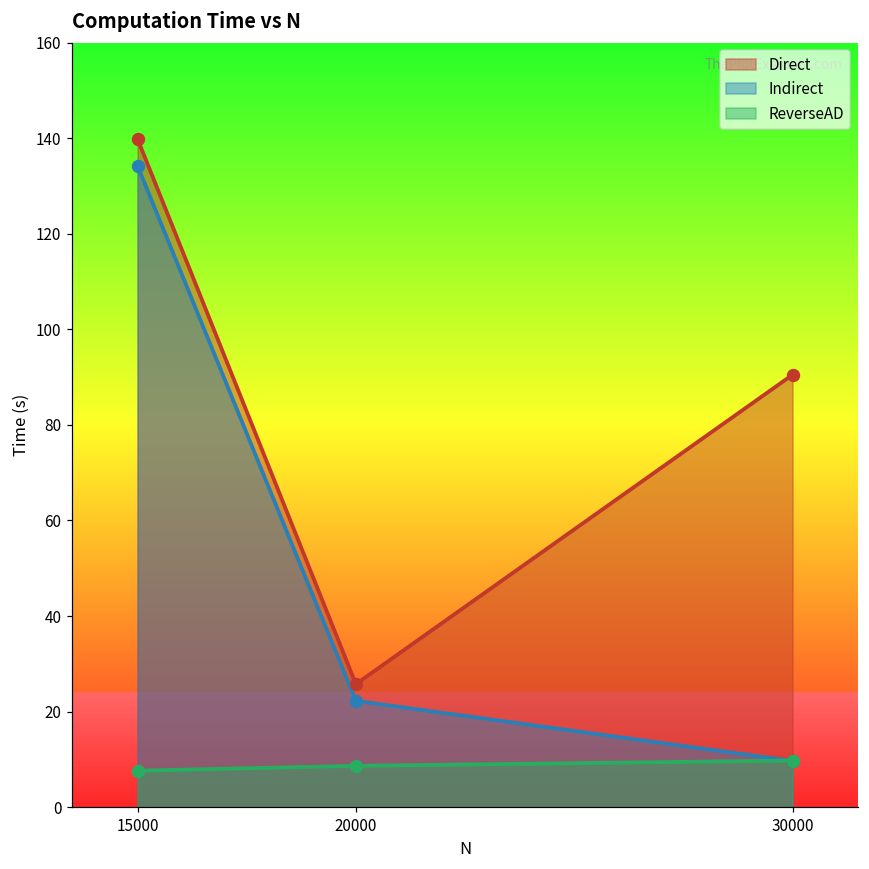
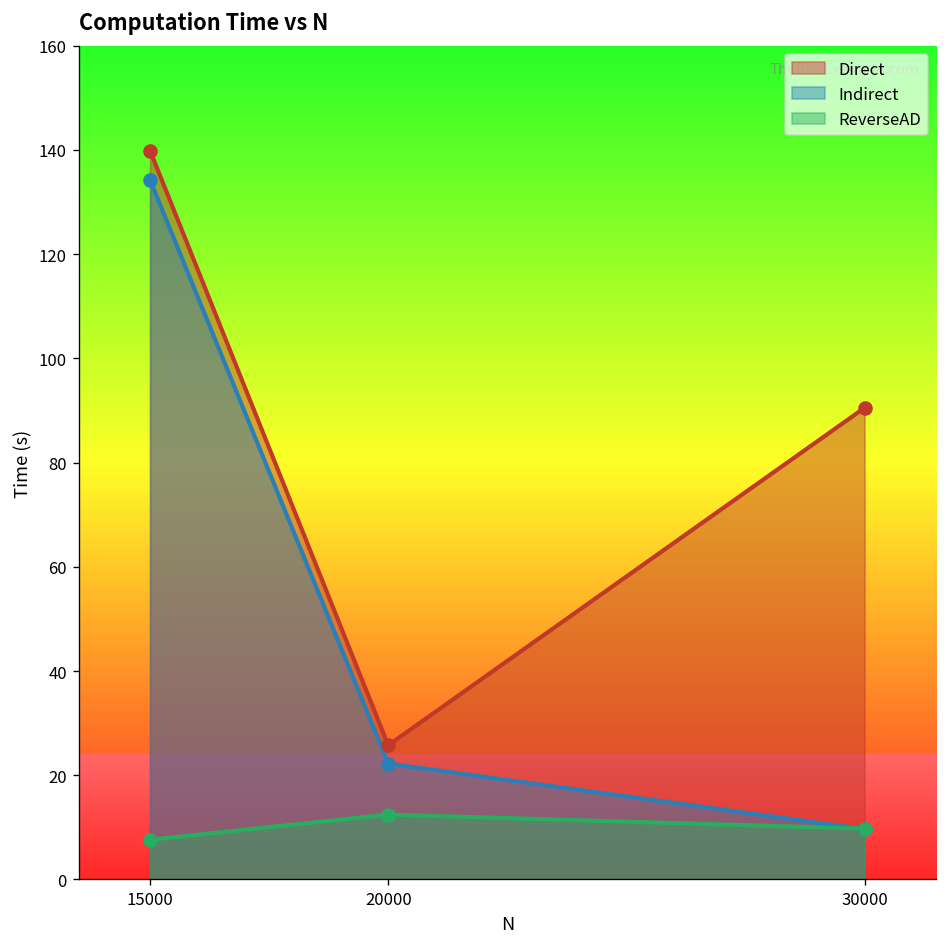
  {
    "Direct": {
      "15000": 140,
      "20000": 26,
      "30000": 90
    },
    "Indirect": {
      "15000": 134,
      "20000": 22
    },
    "ReverseAD": {
      "15000": 8,
-     "20000": 9
+     "20000": 12
    }
  }
